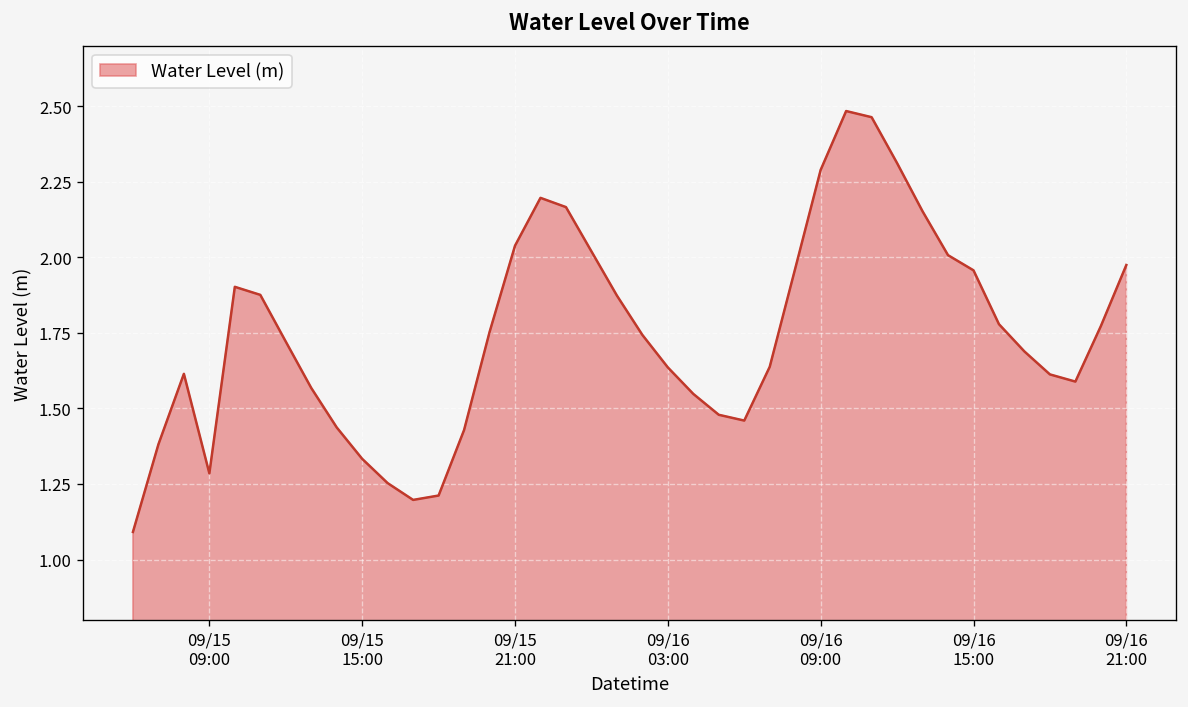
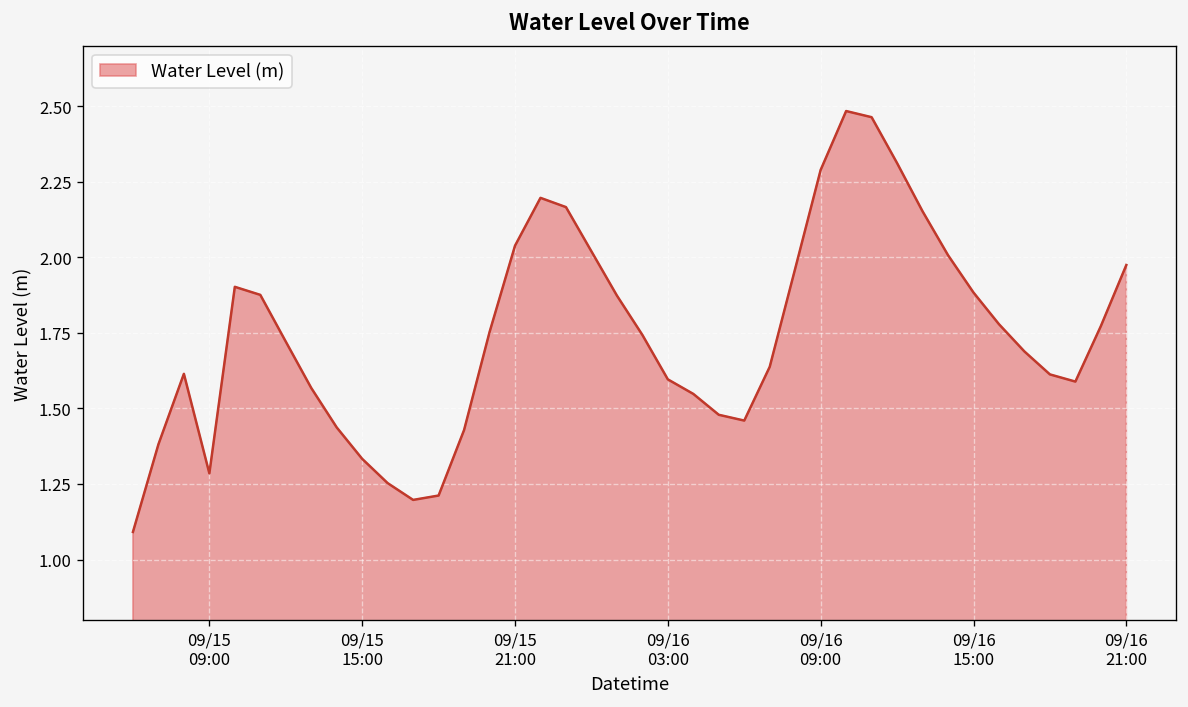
  {
    "09/15 09:00": 1.29,
    "09/15 15:00": 1.33,
    "09/15 21:00": 2.04,
-   "09/16 03:00": 1.64,
+   "09/16 03:00": 1.60,
    "09/16 09:00": 2.29,
-   "09/16 15:00": 1.96,
+   "09/16 15:00": 1.88,
    "09/16 21:00": 1.97
  }
